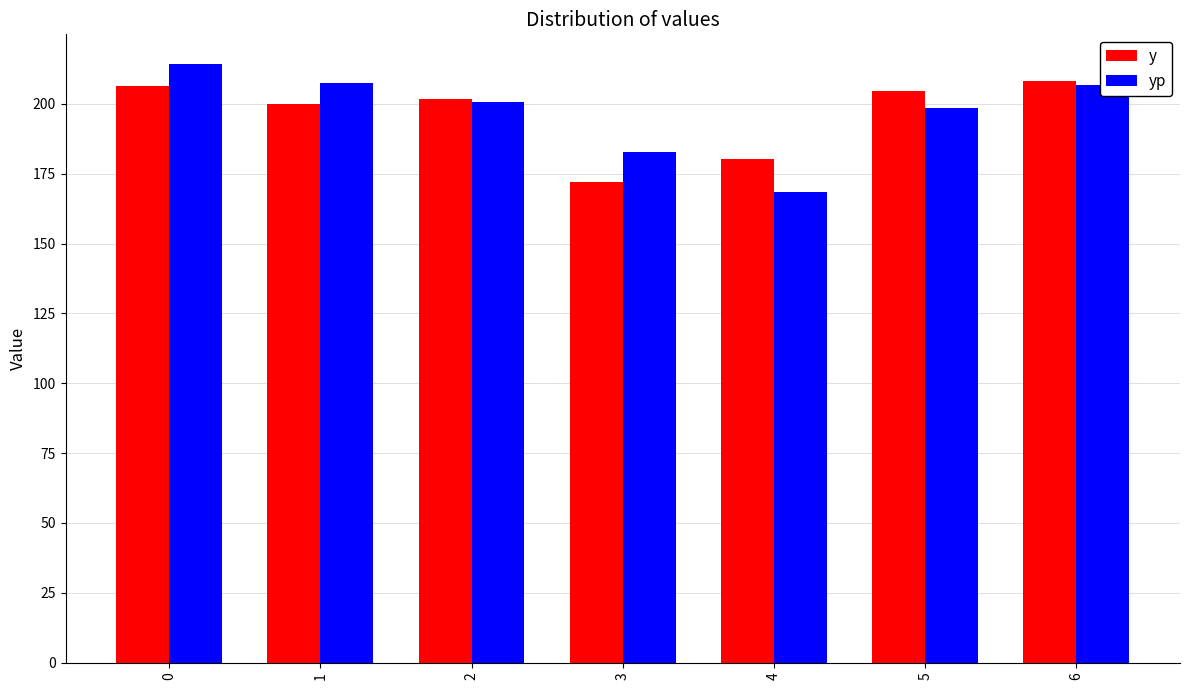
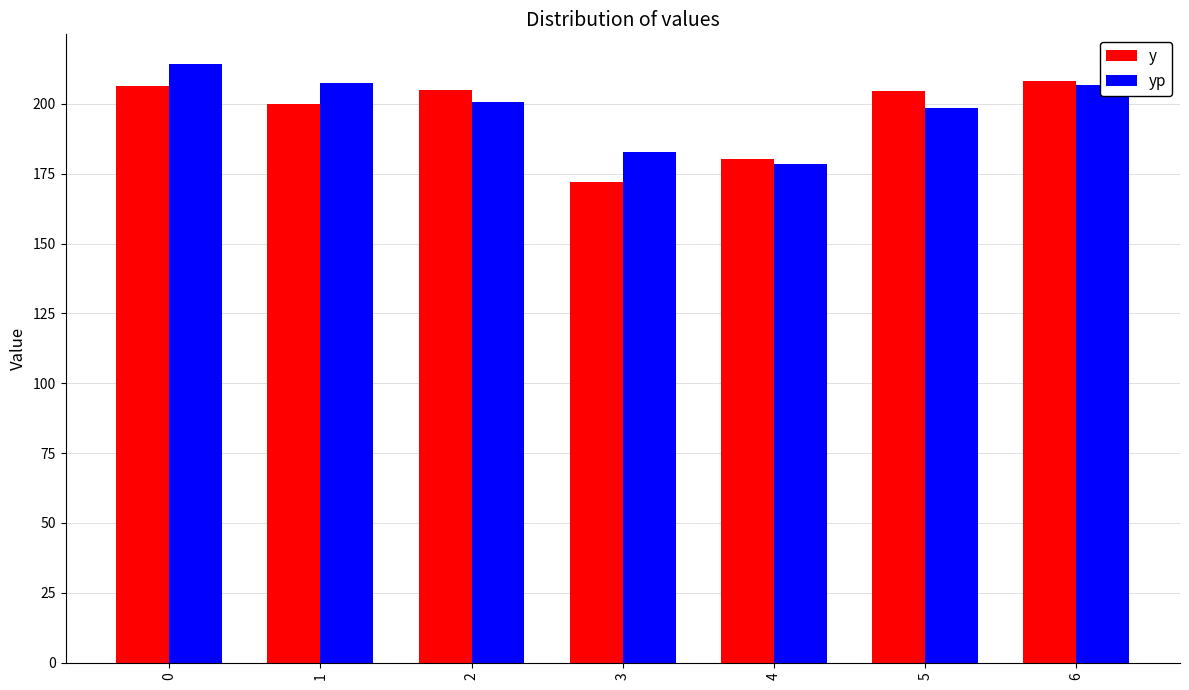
  {
    "y": {
      "0": 207,
      "1": 200,
-     "2": 202,
+     "2": 205,
      "3": 172,
      "4": 180,
      "5": 205,
      "6": 208
    },
    "yp": {
      "0": 214,
      "1": 207,
      "2": 201,
      "3": 183,
-     "4": 169,
+     "4": 178,
      "5": 198
    }
  }
